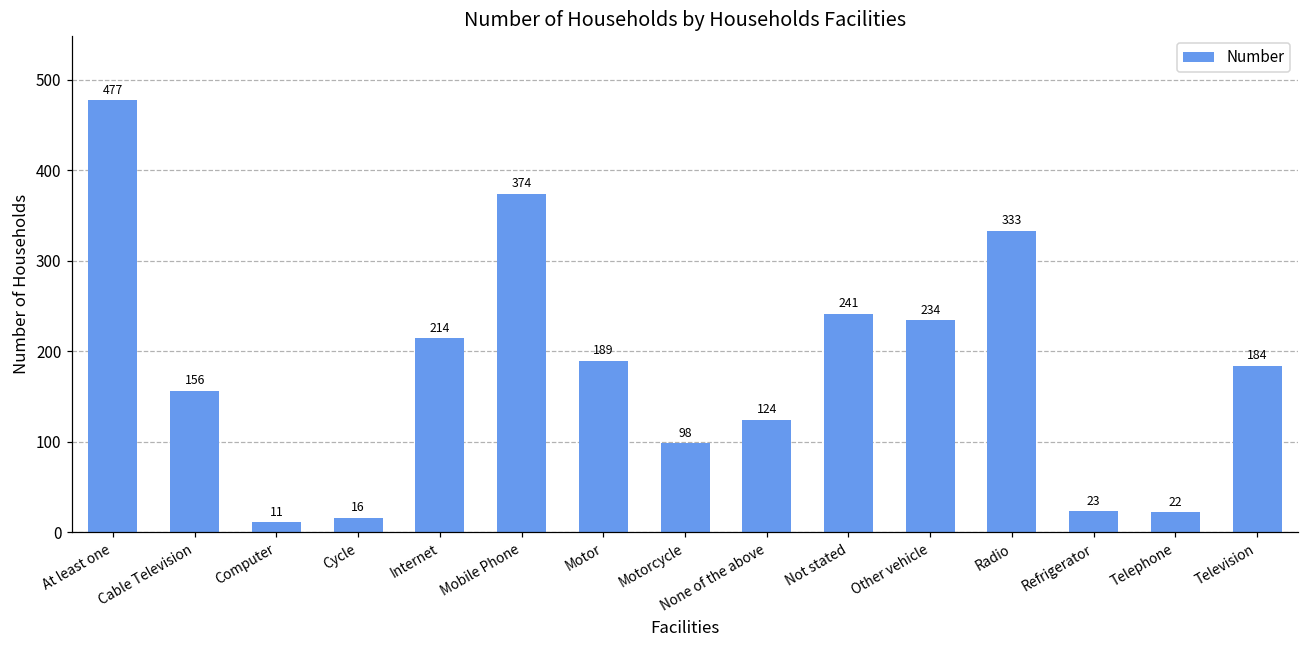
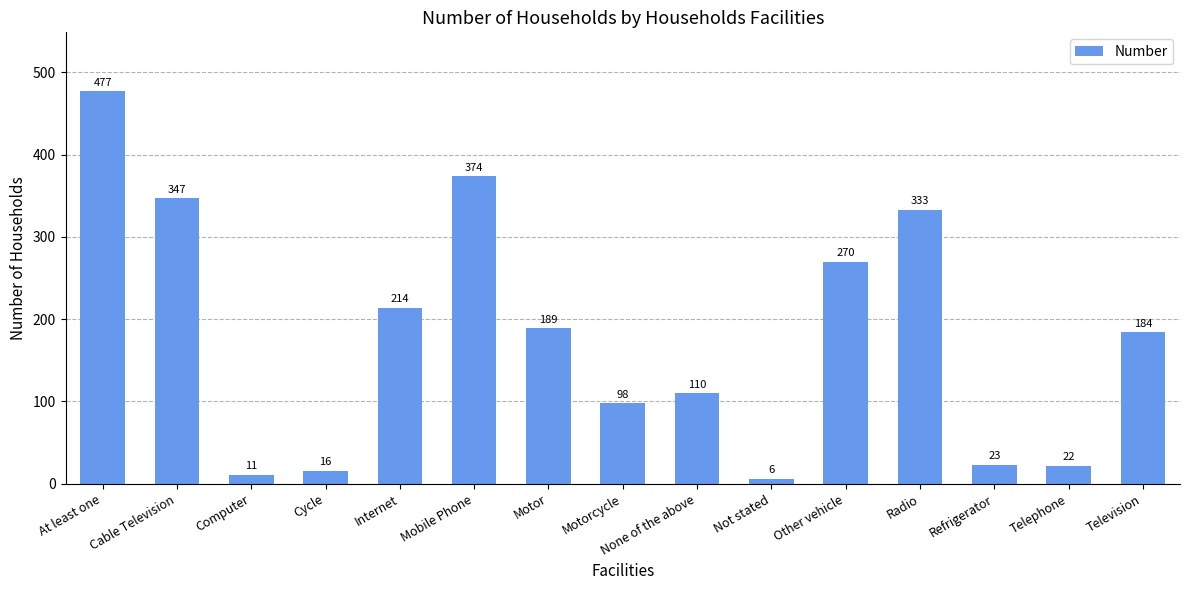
  {
    "At least one": 477,
-   "Cable Television": 156,
+   "Cable Television": 347,
    "Computer": 11,
    "Cycle": 16,
    "Internet": 214,
    "Mobile Phone": 374,
    "Motor": 189,
    "Motorcycle": 98,
-   "None of the above": 124,
-   "Not stated": 241,
-   "Other vehicle": 234,
+   "None of the above": 110,
+   "Not stated": 6,
+   "Other vehicle": 270,
    "Radio": 333,
    "Refrigerator": 23,
    "Telephone": 22,
    "Television": 184
  }
